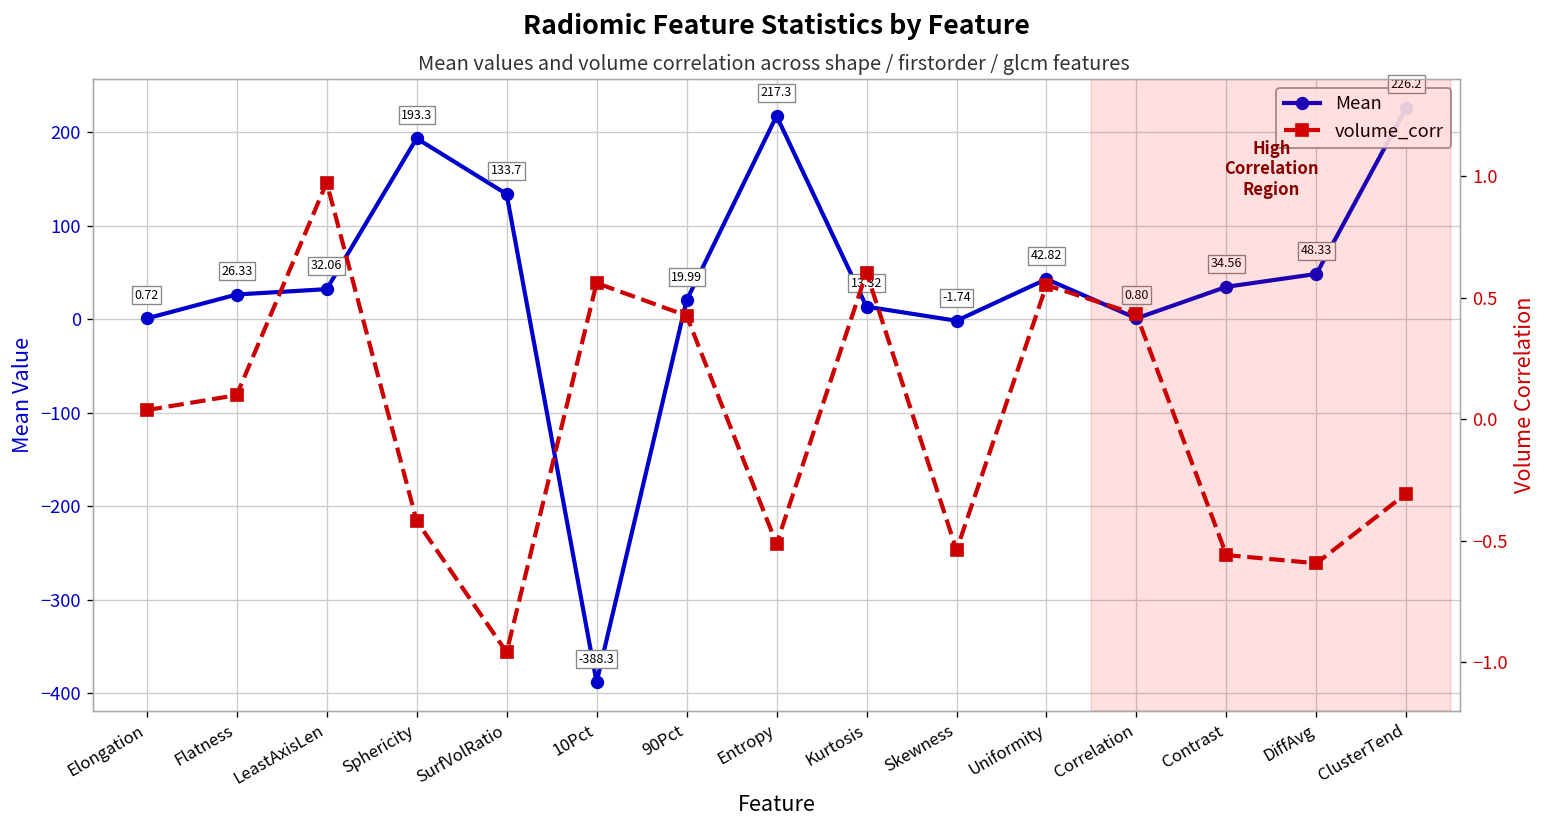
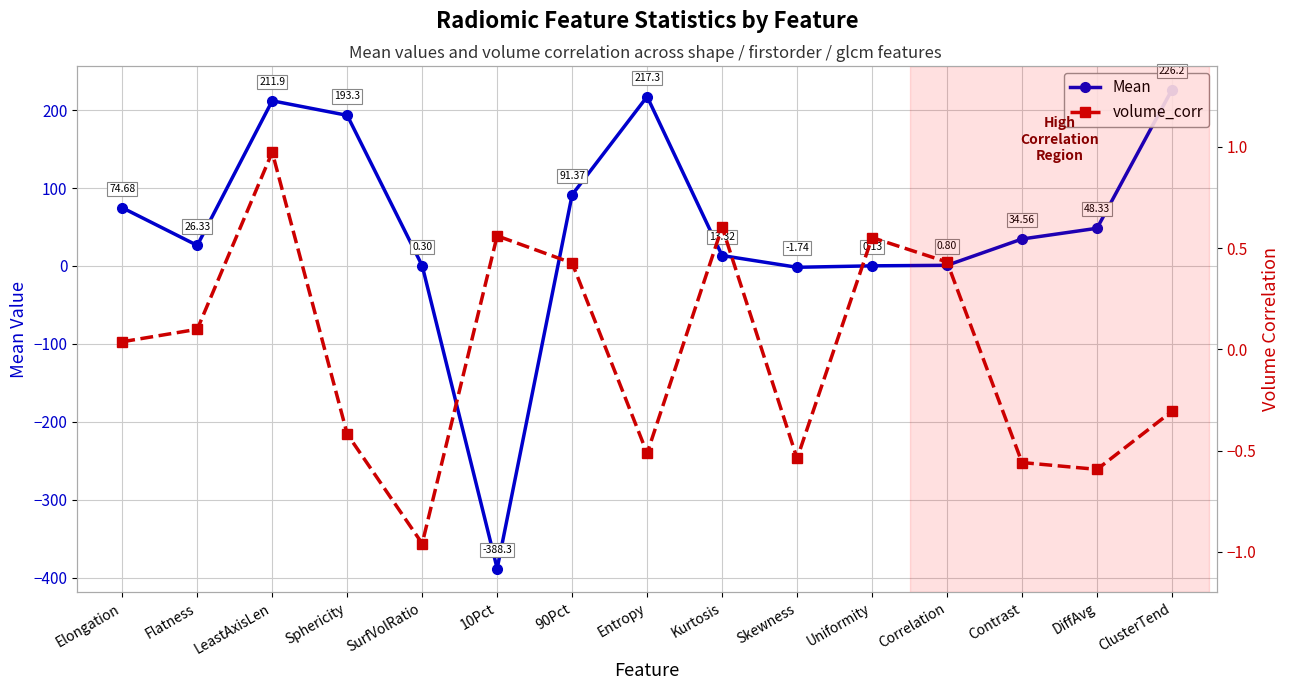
  {
    "Mean": {
-     "Elongation": 0.72,
-     "LeastAxisLen": 32.06,
-     "SurfVolRatio": 133.7,
-     "90Pct": 19.99,
-     "Uniformity": 42.82
+     "Elongation": 74.68,
+     "LeastAxisLen": 211.9,
+     "SurfVolRatio": 0.30,
+     "90Pct": 91.37,
+     "Uniformity": 0.13
    }
  }
